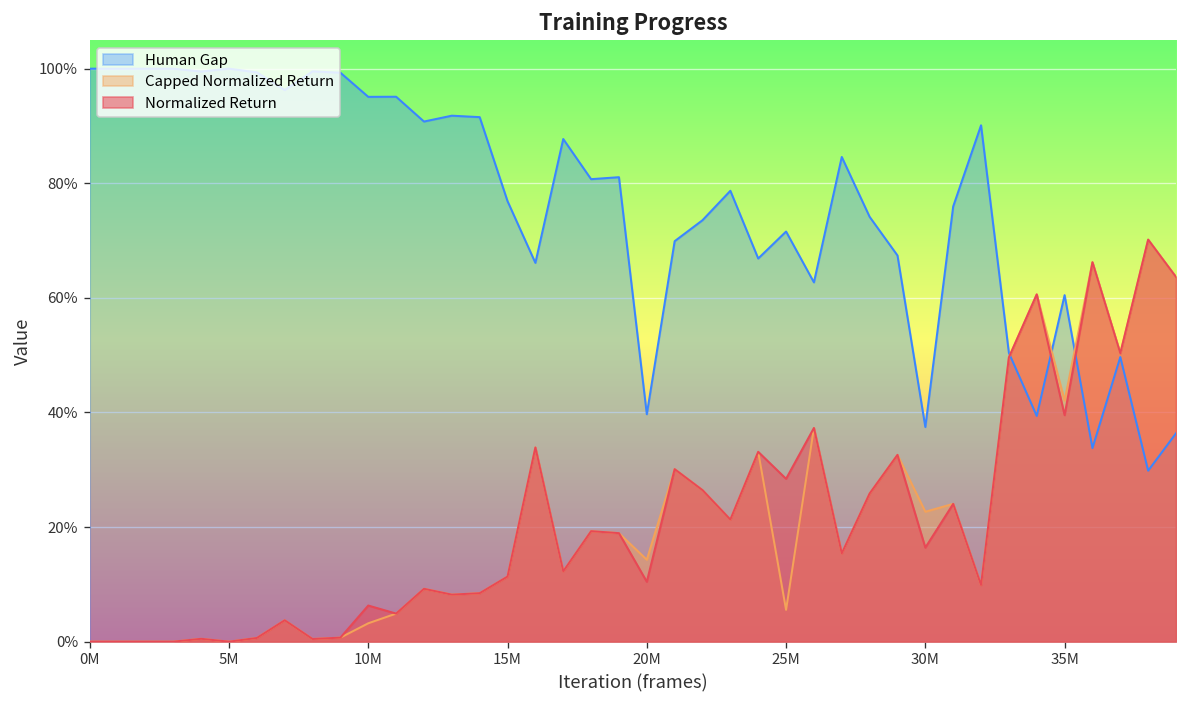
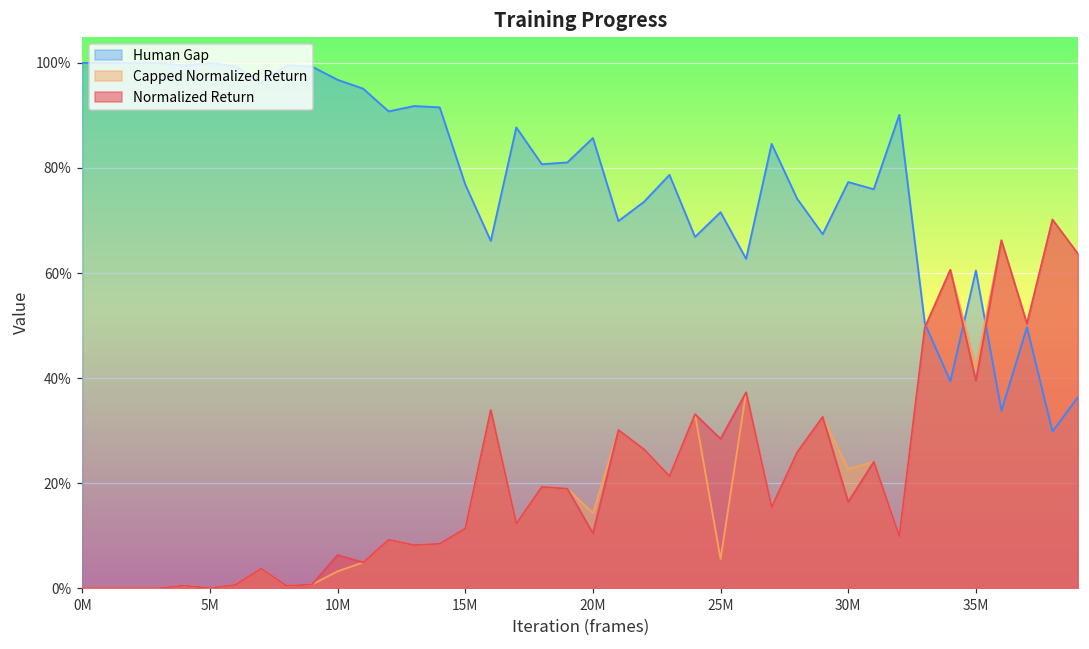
  {
    "Human Gap": {
      "0M": "100%",
-     "10M": "95%",
+     "10M": "97%",
      "15M": "77%",
-     "20M": "40%",
+     "20M": "86%",
      "25M": "72%",
-     "30M": "37%",
+     "30M": "77%",
      "35M": "60%"
    },
    "Capped Normalized Return": {
      "10M": "3%",
      "20M": "14%",
      "25M": "6%",
      "30M": "23%",
      "35M": "42%"
    },
    "Normalized Return": {
      "10M": "6%",
      "20M": "10%",
      "25M": "28%",
      "30M": "16%",
      "35M": "40%"
    }
  }
